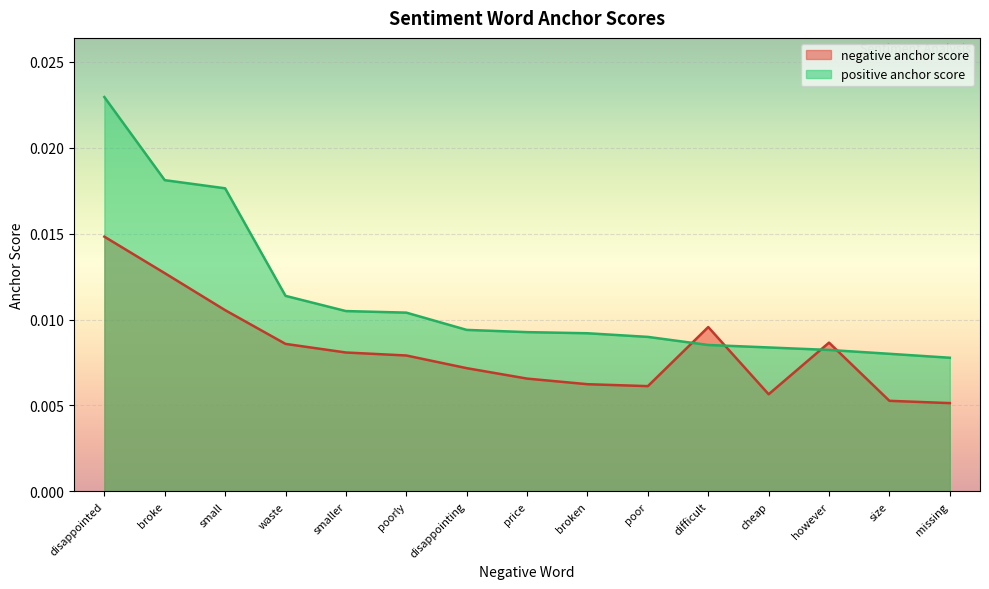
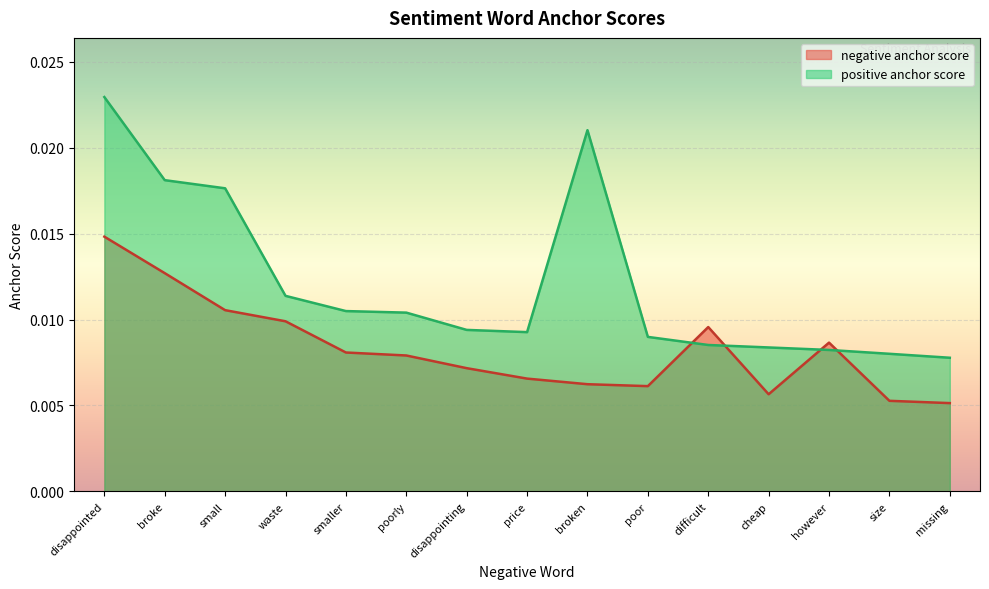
  {
    "negative anchor score": {
      "disappointed": 0.0148,
      "broke": 0.0127,
      "small": 0.0105,
-     "waste": 0.0086,
+     "waste": 0.0099,
      "smaller": 0.0081,
      "poorly": 0.0079,
      "disappointing": 0.0072,
      "price": 0.0066,
      "broken": 0.0062,
      "poor": 0.0061,
      "difficult": 0.0096,
      "cheap": 0.0057,
      "however": 0.0087,
      "size": 0.0053,
      "missing": 0.0051
    },
    "positive anchor score": {
      "disappointed": 0.0229,
      "broke": 0.0181,
      "small": 0.0176,
      "waste": 0.0114,
      "smaller": 0.0105,
      "poorly": 0.0104,
      "disappointing": 0.0094,
      "price": 0.0093,
-     "broken": 0.0092,
+     "broken": 0.0210,
      "poor": 0.0090,
      "difficult": 0.0085,
      "cheap": 0.0084,
      "however": 0.0082,
      "size": 0.0080,
      "missing": 0.0078
    }
  }
